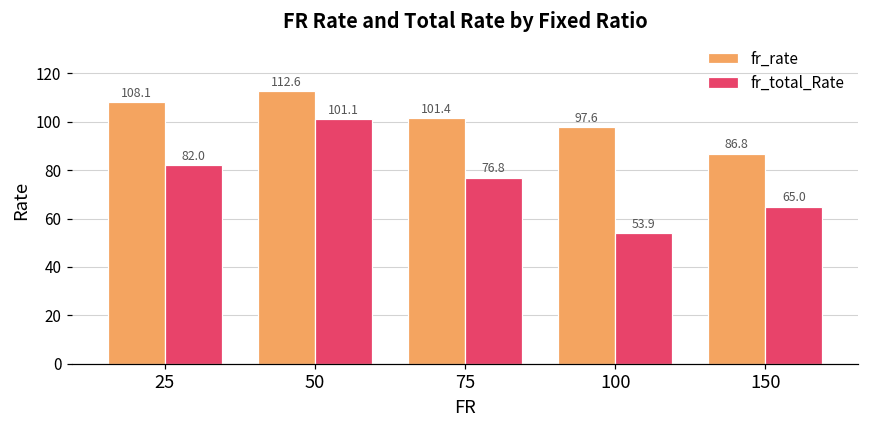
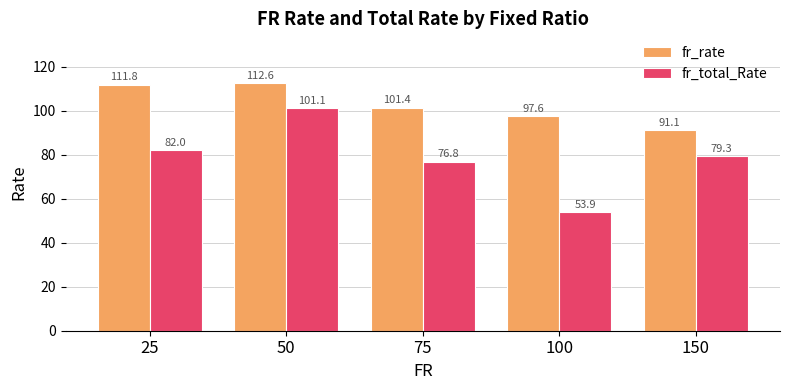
  {
    "fr_rate": {
-     "25": 108.1,
+     "25": 111.8,
      "50": 112.6,
      "75": 101.4,
      "100": 97.6,
-     "150": 86.8
+     "150": 91.1
    },
    "fr_total_Rate": {
      "25": 82.0,
      "50": 101.1,
      "75": 76.8,
      "100": 53.9,
-     "150": 65.0
+     "150": 79.3
    }
  }
